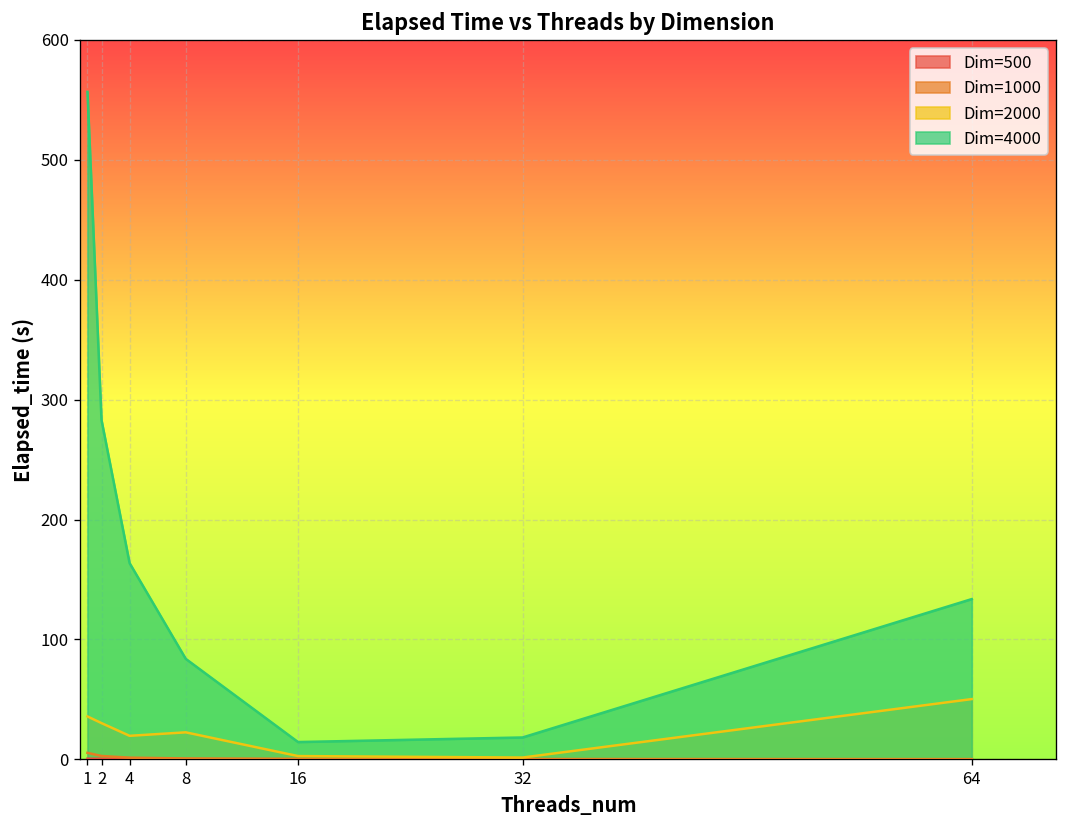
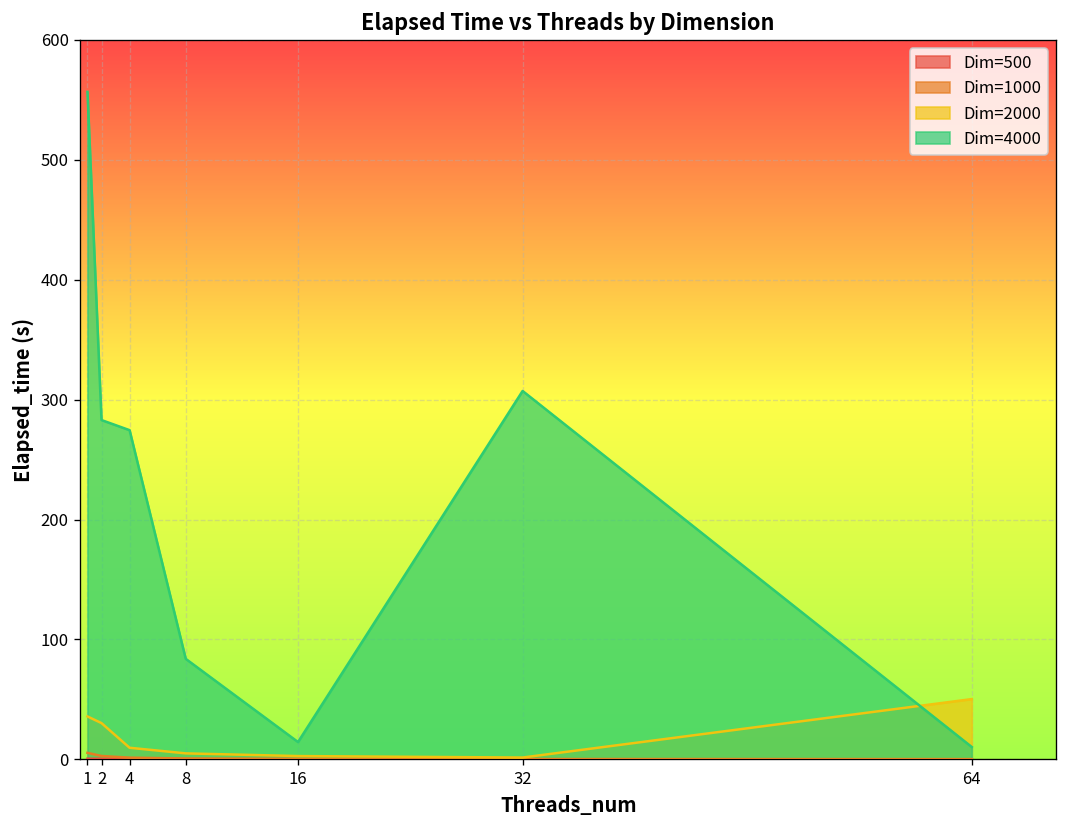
  {
    "Dim=2000": {
      "1": 40,
      "2": 30,
-     "4": 20,
-     "8": 20,
+     "4": 10,
+     "8": 0,
      "64": 50
    },
    "Dim=4000": {
      "1": 560,
      "2": 280,
-     "4": 160,
+     "4": 270,
      "8": 80,
      "16": 10,
-     "32": 20,
-     "64": 130
+     "32": 310,
+     "64": 10
    }
  }
